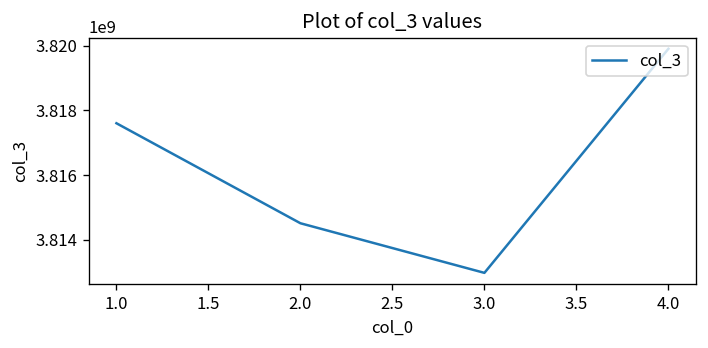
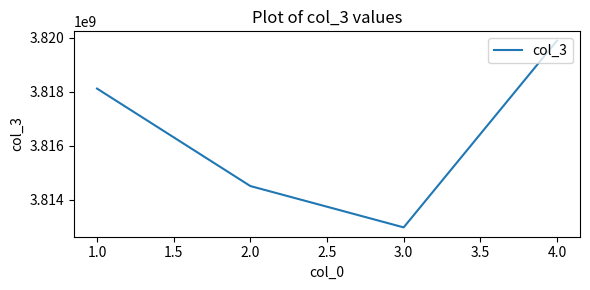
  {
-   "1.0": 3817600000,
+   "1.0": 3818100000,
    "2.0": 3814500000,
    "3.0": 3813000000
  }
